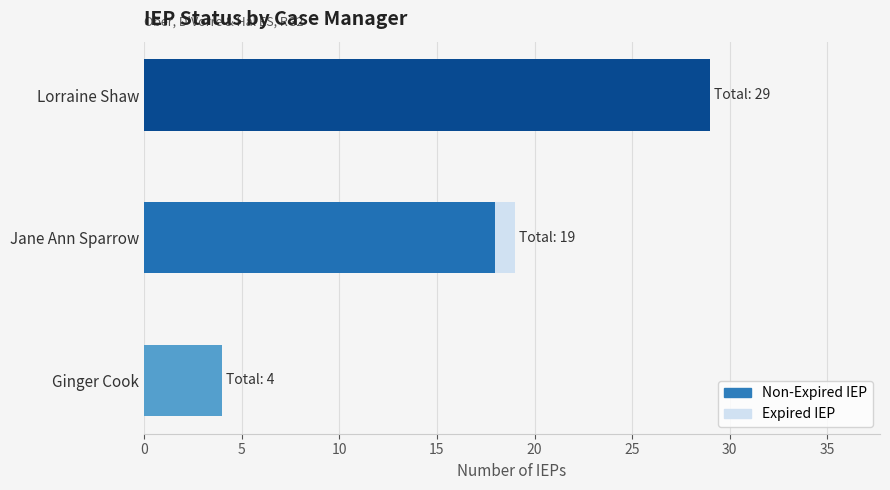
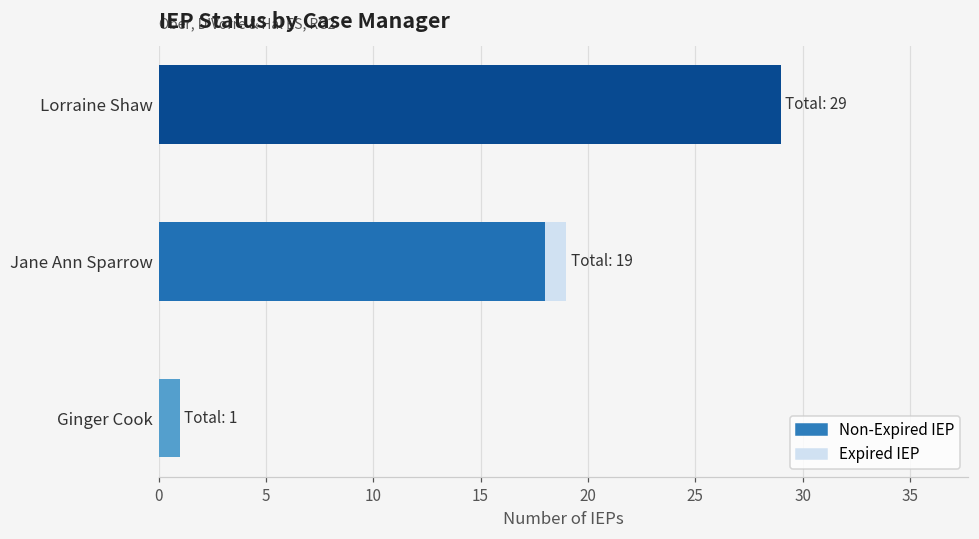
  {
    "Lorraine Shaw": 29,
-   "Ginger Cook": 4
+   "Ginger Cook": 1
  }
